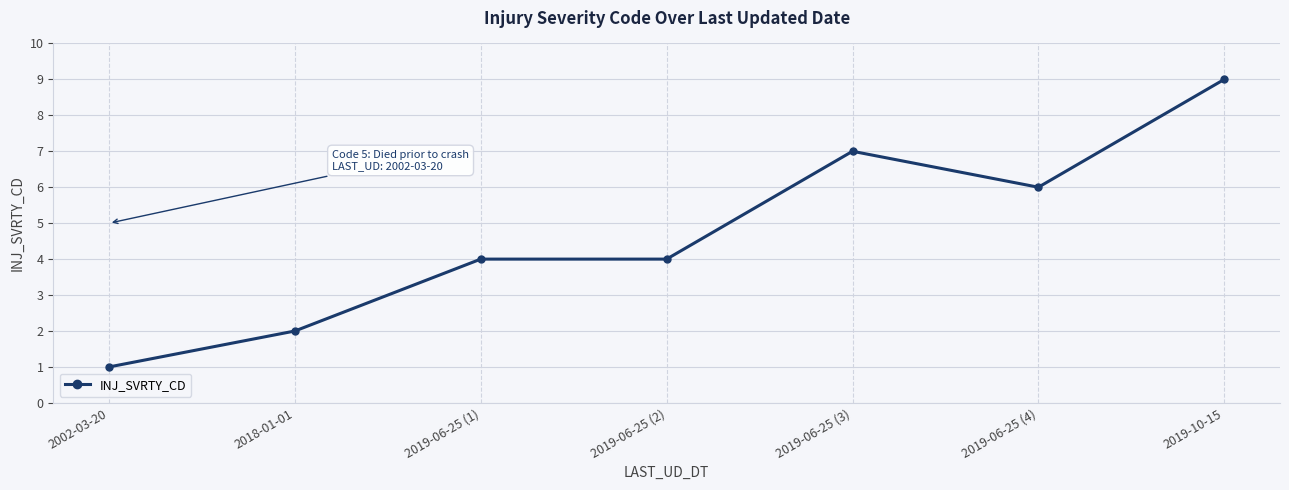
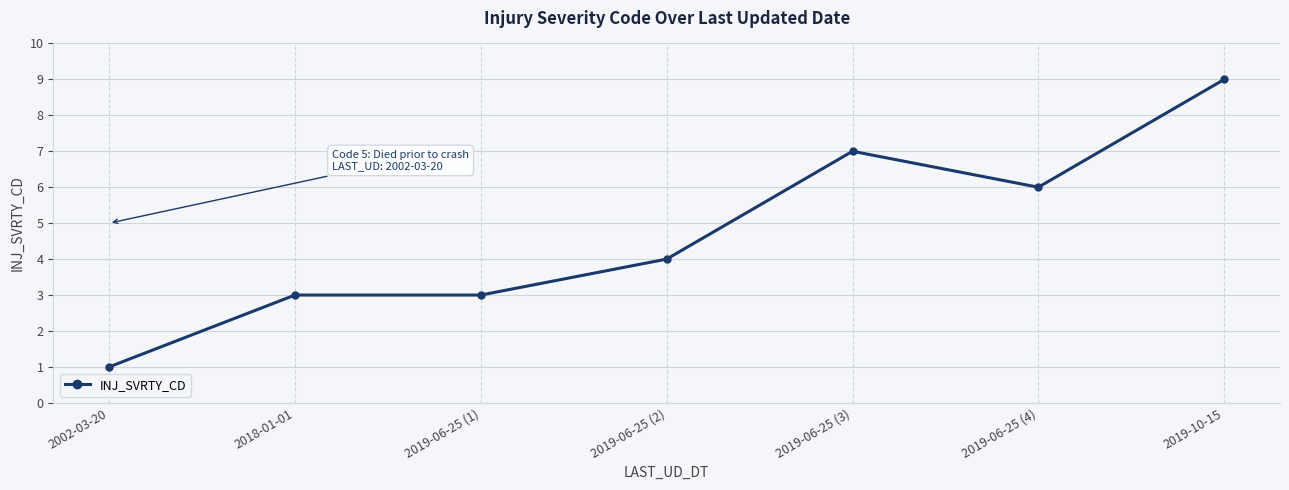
  {
    "2002-03-20": 1,
-   "2018-01-01": 2,
-   "2019-06-25 (1)": 4,
+   "2018-01-01": 3,
+   "2019-06-25 (1)": 3,
    "2019-06-25 (2)": 4,
    "2019-06-25 (3)": 7,
    "2019-06-25 (4)": 6,
    "2019-10-15": 9
  }
